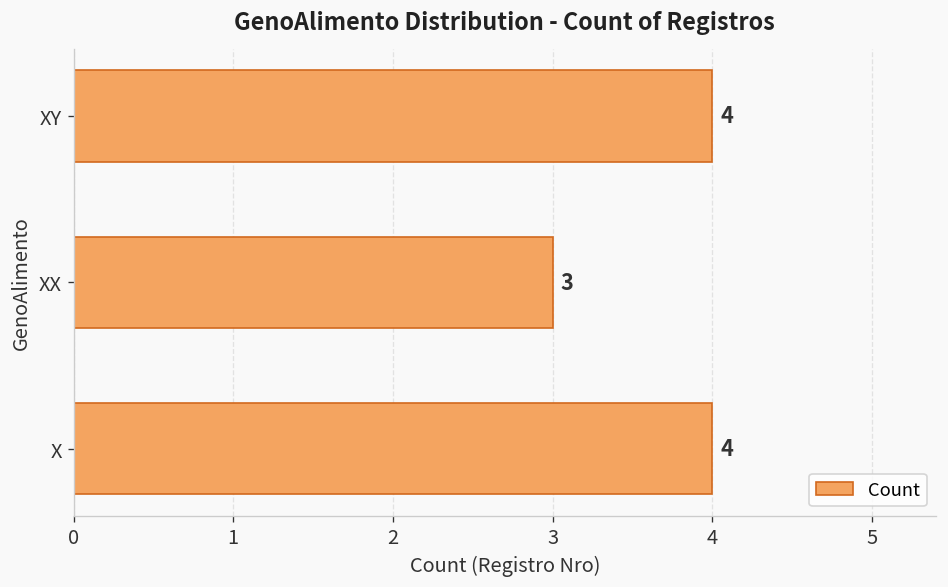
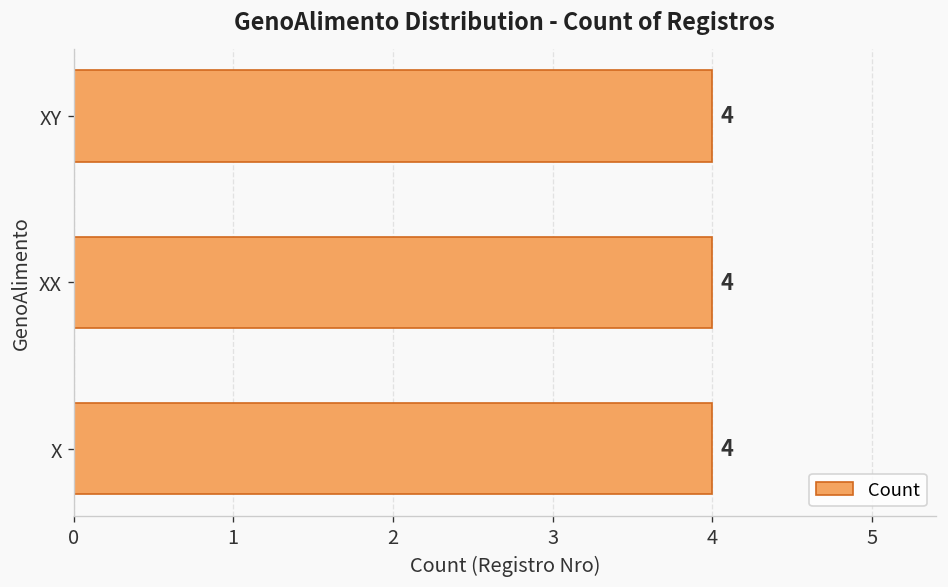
  {
    "XY": 4,
-   "XX": 3,
+   "XX": 4,
    "X": 4
  }
